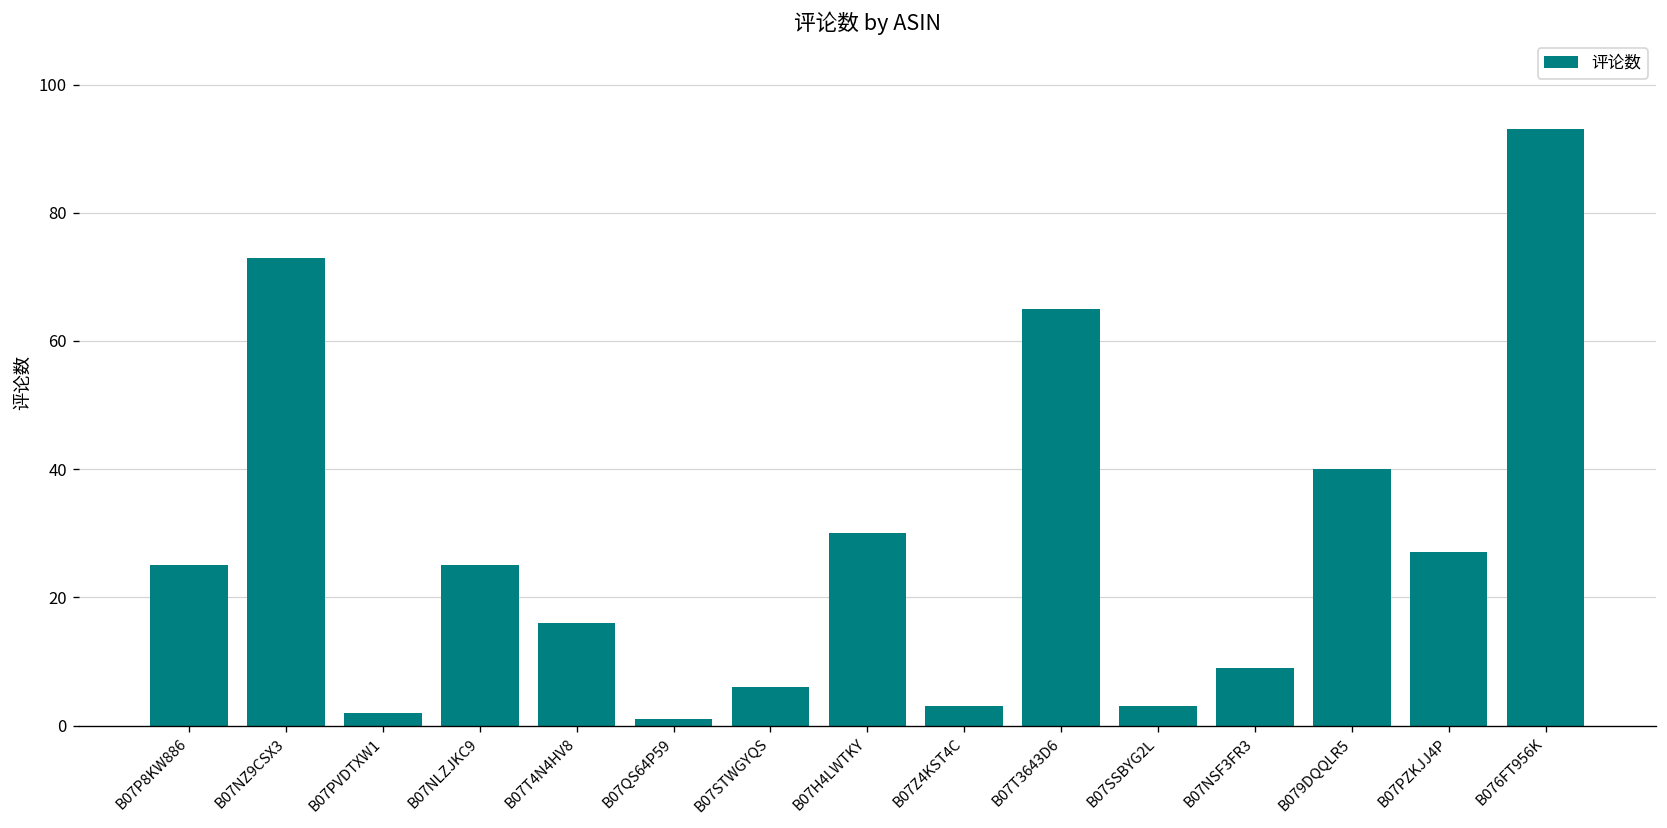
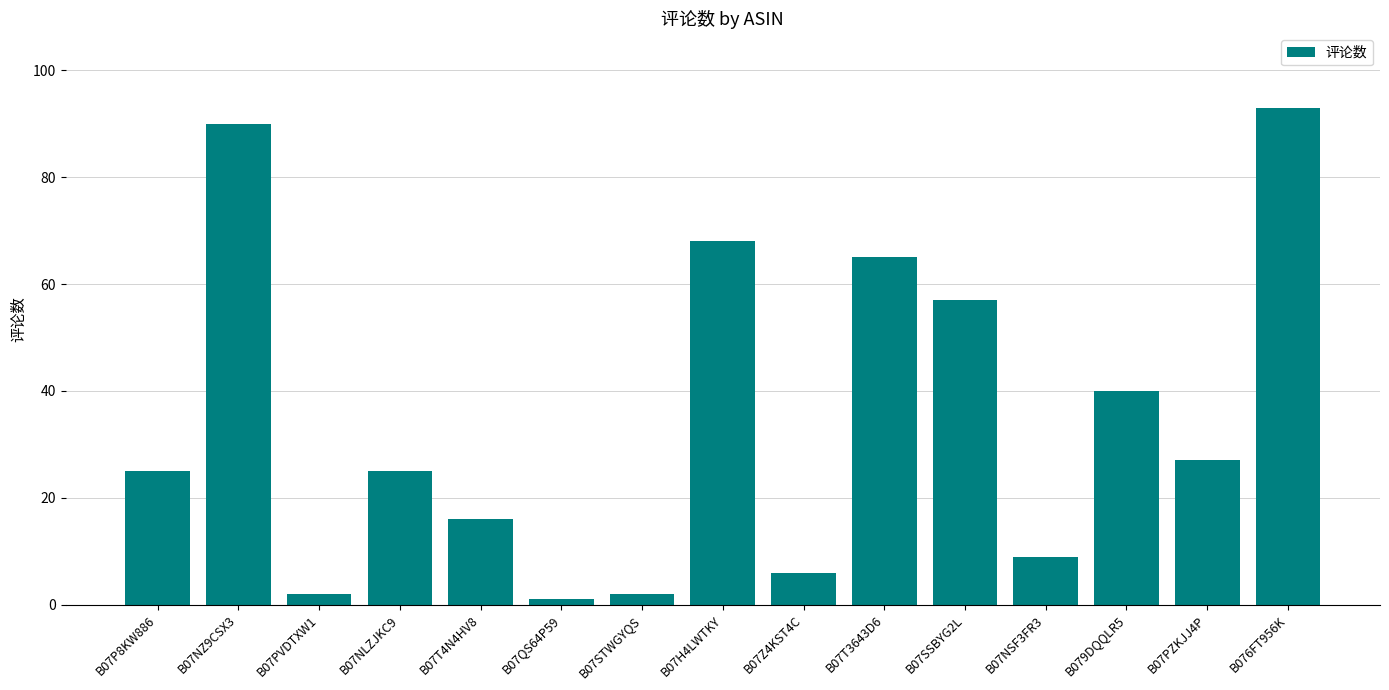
  {
    "B07P8KW886": 25,
-   "B07NZ9CSX3": 73,
+   "B07NZ9CSX3": 90,
    "B07PVDTXW1": 2,
    "B07NLZJKC9": 25,
    "B07T4N4HV8": 16,
    "B07QS64P59": 1,
-   "B07STWGYQS": 6,
-   "B07H4LWTKY": 30,
-   "B07Z4KST4C": 3,
+   "B07STWGYQS": 2,
+   "B07H4LWTKY": 68,
+   "B07Z4KST4C": 6,
    "B07T3643D6": 65,
-   "B07SSBYG2L": 3,
+   "B07SSBYG2L": 57,
    "B07NSF3FR3": 9,
    "B079DQQLR5": 40,
    "B07PZKJJ4P": 27,
    "B076FT956K": 93
  }
